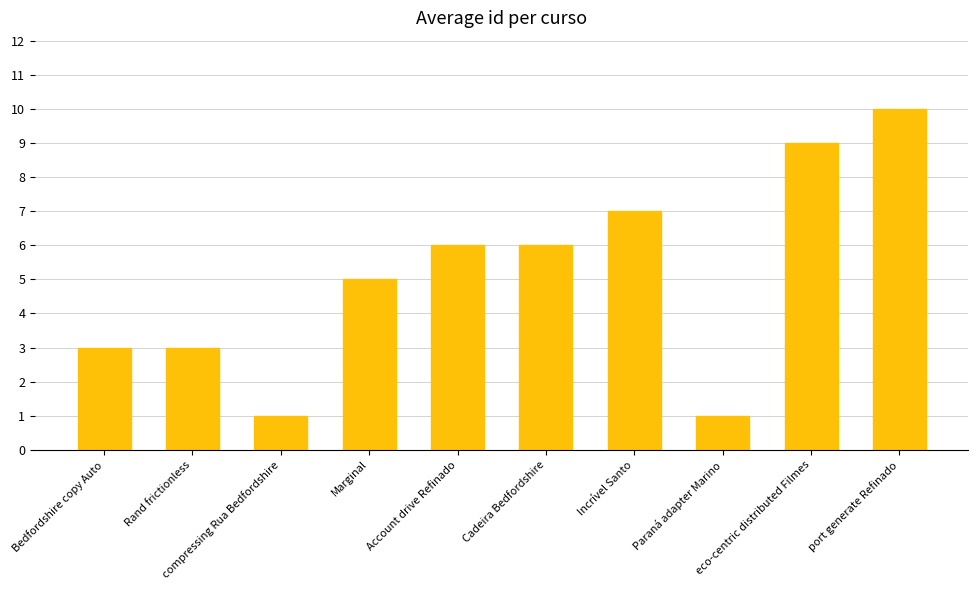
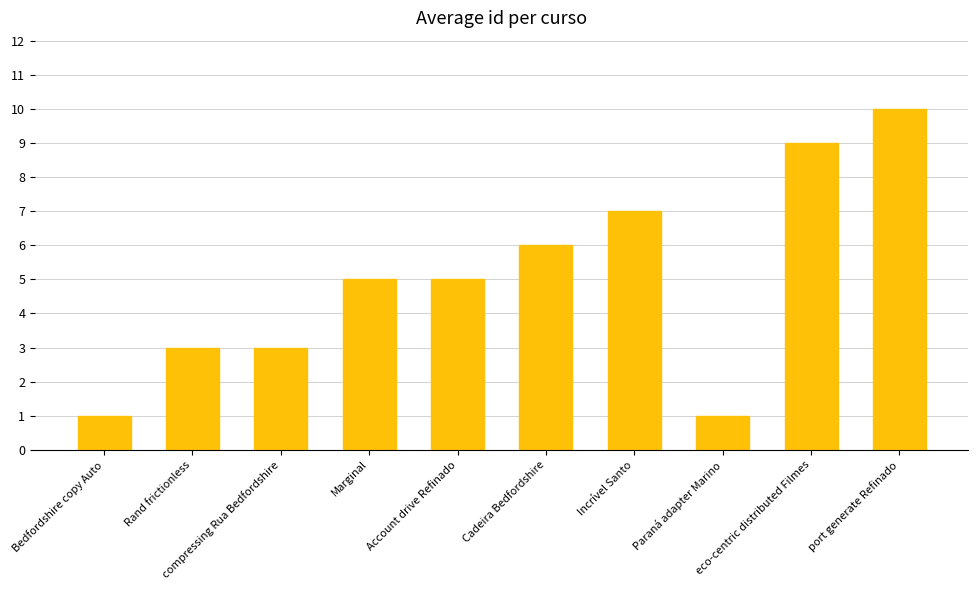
  {
-   "Bedfordshire copy Auto": 3,
+   "Bedfordshire copy Auto": 1,
    "Rand frictionless": 3,
-   "compressing Rua Bedfordshire": 1,
+   "compressing Rua Bedfordshire": 3,
    "Marginal": 5,
-   "Account drive Refinado": 6,
+   "Account drive Refinado": 5,
    "Cadeira Bedfordshire": 6,
    "Incrível Santo": 7,
    "Paraná adapter Marino": 1,
    "eco-centric distributed Filmes": 9,
    "port generate Refinado": 10
  }
